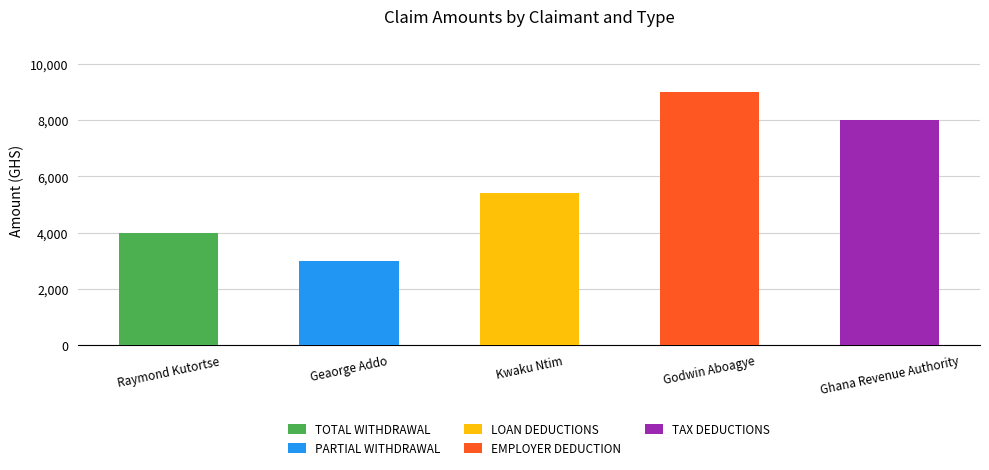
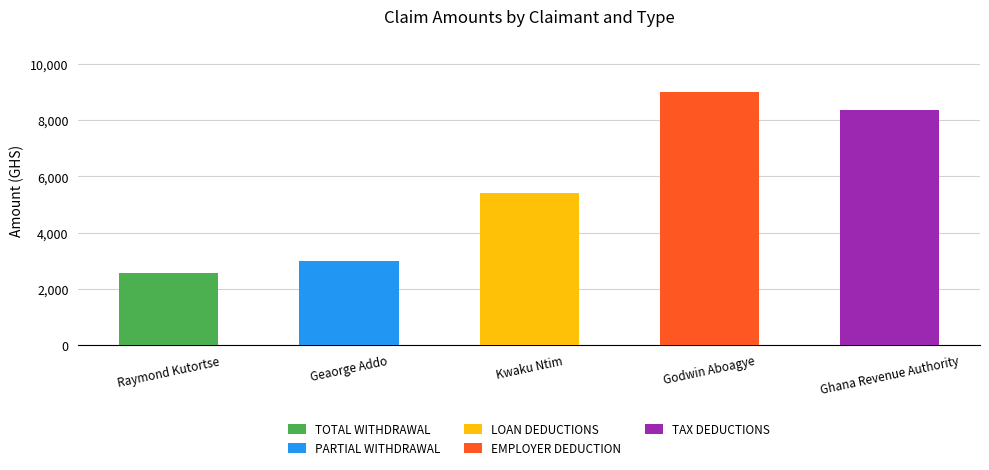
  {
-   "Raymond Kutortse": "4,000",
+   "Raymond Kutortse": "2,600",
    "Geaorge Addo": "3,000",
    "Kwaku Ntim": "5,400",
    "Godwin Aboagye": "9,000",
-   "Ghana Revenue Authority": "8,000"
+   "Ghana Revenue Authority": "8,400"
  }
